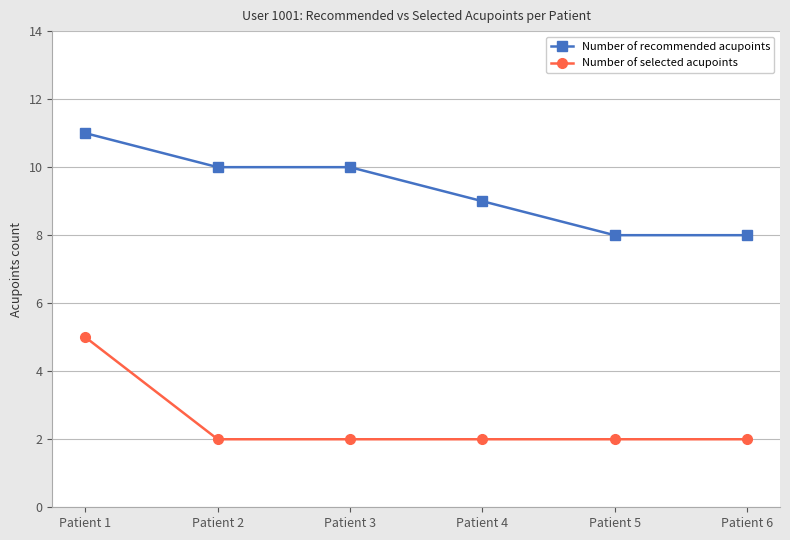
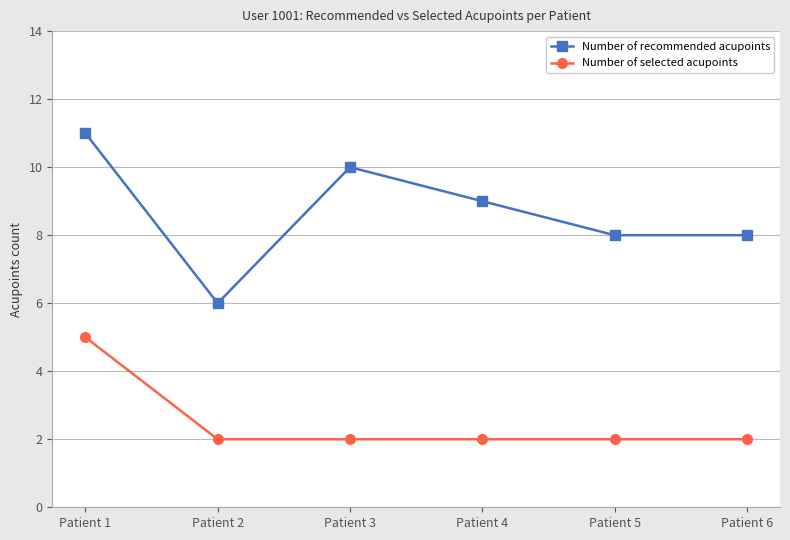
  {
    "Number of recommended acupoints": {
      "Patient 1": 11,
-     "Patient 2": 10,
+     "Patient 2": 6,
      "Patient 3": 10,
      "Patient 4": 9,
      "Patient 5": 8,
      "Patient 6": 8
    },
    "Number of selected acupoints": {
      "Patient 1": 5,
      "Patient 2": 2,
      "Patient 3": 2,
      "Patient 4": 2,
      "Patient 5": 2,
      "Patient 6": 2
    }
  }
